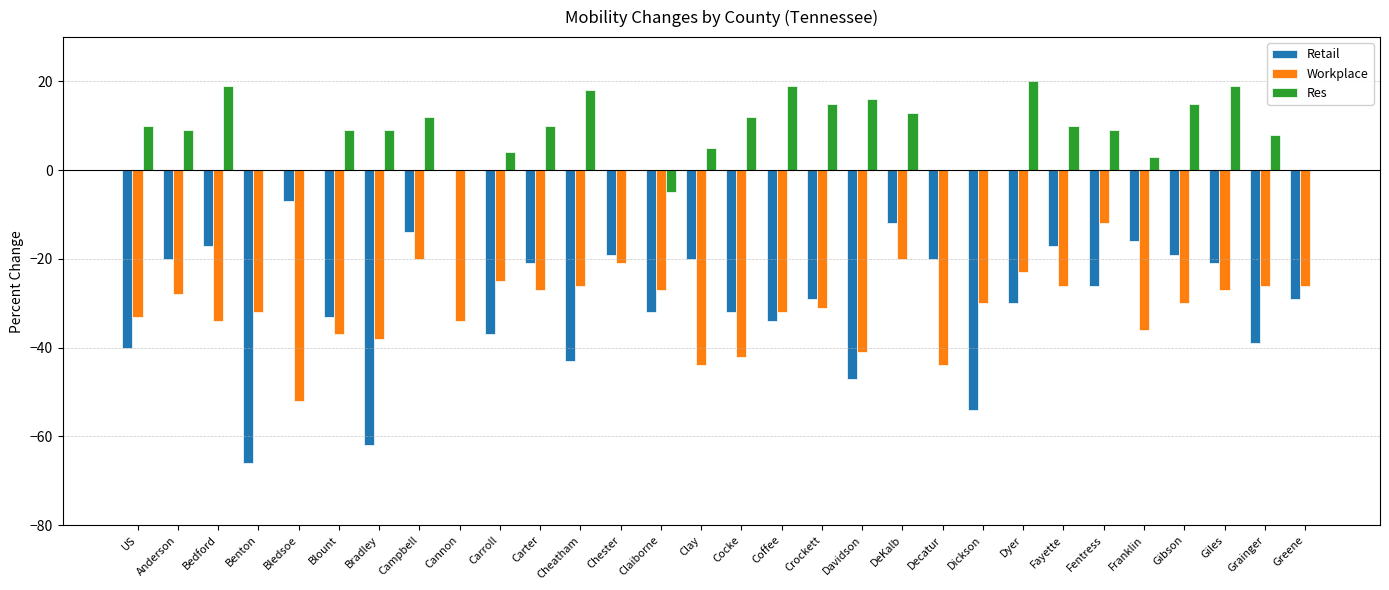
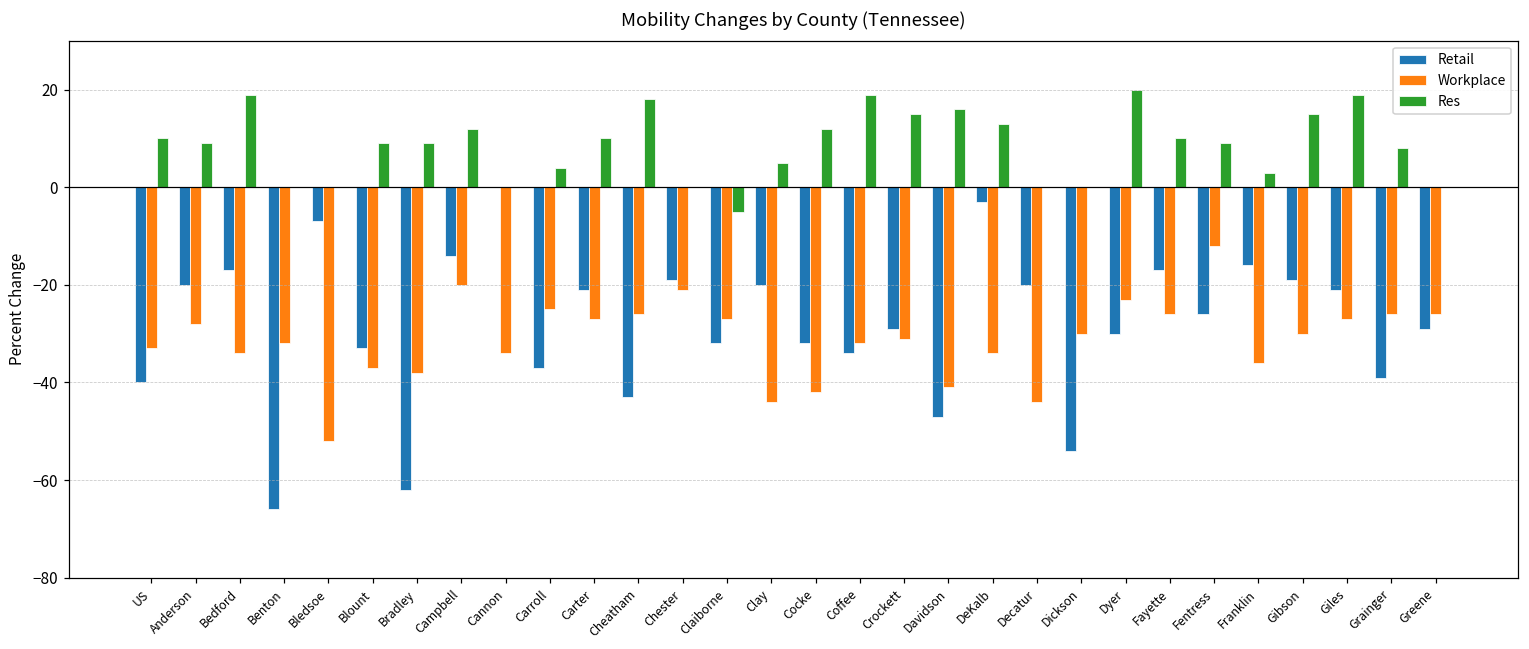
  {
    "Retail": {
      "US": -40,
      "Anderson": -20,
      "Bedford": -17,
      "Benton": -66,
      "Bledsoe": -7,
      "Blount": -33,
      "Bradley": -62,
      "Campbell": -14,
      "Cannon": 0,
      "Carroll": -37,
      "Carter": -21,
      "Cheatham": -43,
      "Chester": -19,
      "Claiborne": -32,
      "Clay": -20,
      "Cocke": -32,
      "Coffee": -34,
      "Crockett": -29,
      "Davidson": -47,
-     "DeKalb": -12,
+     "DeKalb": -3,
      "Decatur": -20,
      "Dickson": -54,
      "Dyer": -30,
      "Fayette": -17,
      "Fentress": -26,
      "Franklin": -16,
      "Gibson": -19,
      "Giles": -21,
      "Grainger": -39,
      "Greene": -29
    },
    "Workplace": {
      "US": -33,
      "Anderson": -28,
      "Bedford": -34,
      "Benton": -32,
      "Bledsoe": -52,
      "Blount": -37,
      "Bradley": -38,
      "Campbell": -20,
      "Cannon": -34,
      "Carroll": -25,
      "Carter": -27,
      "Cheatham": -26,
      "Chester": -21,
      "Claiborne": -27,
      "Clay": -44,
      "Cocke": -42,
      "Coffee": -32,
      "Crockett": -31,
      "Davidson": -41,
-     "DeKalb": -20,
+     "DeKalb": -34,
      "Decatur": -44,
      "Dickson": -30,
      "Dyer": -23,
      "Fayette": -26,
      "Fentress": -12,
      "Franklin": -36,
      "Gibson": -30,
      "Giles": -27,
      "Grainger": -26,
      "Greene": -26
    },
    "Res": {
      "US": 10,
      "Anderson": 9,
      "Bedford": 19,
      "Benton": 0,
      "Bledsoe": 0,
      "Blount": 9,
      "Bradley": 9,
      "Campbell": 12,
      "Cannon": 0,
      "Carroll": 4,
      "Carter": 10,
      "Cheatham": 18,
      "Chester": 0,
      "Claiborne": -5,
      "Clay": 5,
      "Cocke": 12,
      "Coffee": 19,
      "Crockett": 15,
      "Davidson": 16,
      "DeKalb": 13,
      "Decatur": 0,
      "Dickson": 0,
      "Dyer": 20,
      "Fayette": 10,
      "Fentress": 9,
      "Franklin": 3,
      "Gibson": 15,
      "Giles": 19,
      "Grainger": 8,
      "Greene": 0
    }
  }
